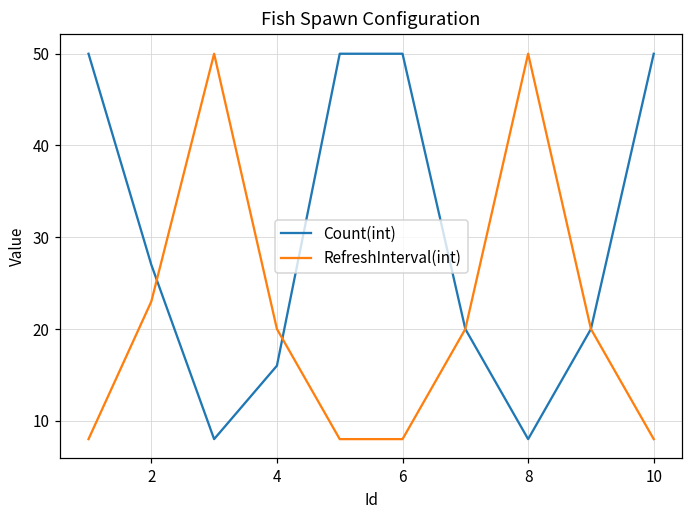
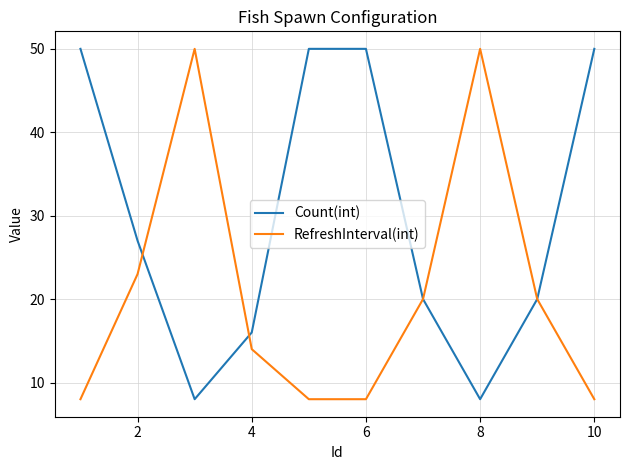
  {
    "Count(int)": {
      "2": 27,
      "4": 16,
      "6": 50,
      "8": 8,
      "10": 50
    },
    "RefreshInterval(int)": {
      "2": 23,
-     "4": 20,
+     "4": 14,
      "6": 8,
      "8": 50,
      "10": 8
    }
  }
